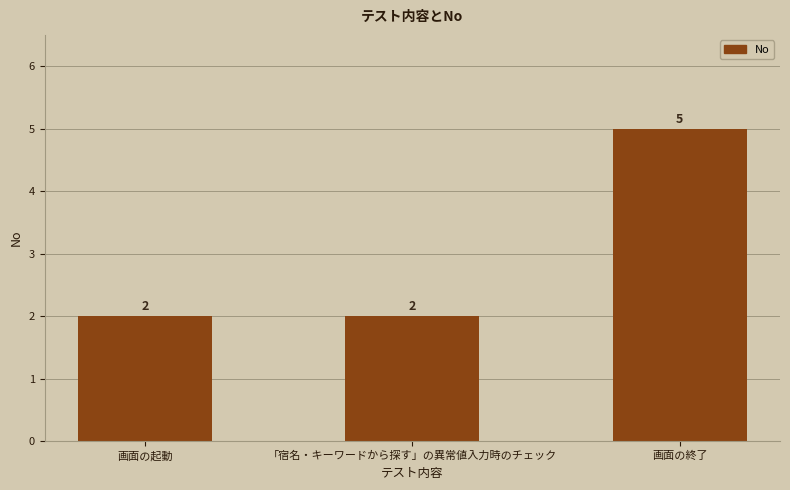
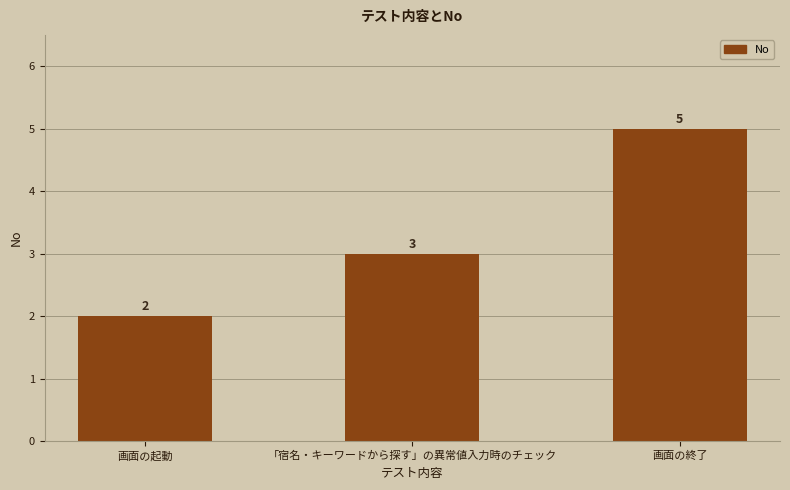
  {
    "画面の起動": 2,
-   "「宿名・キーワードから探す」の異常値入力時のチェック": 2,
+   "「宿名・キーワードから探す」の異常値入力時のチェック": 3,
    "画面の終了": 5
  }
